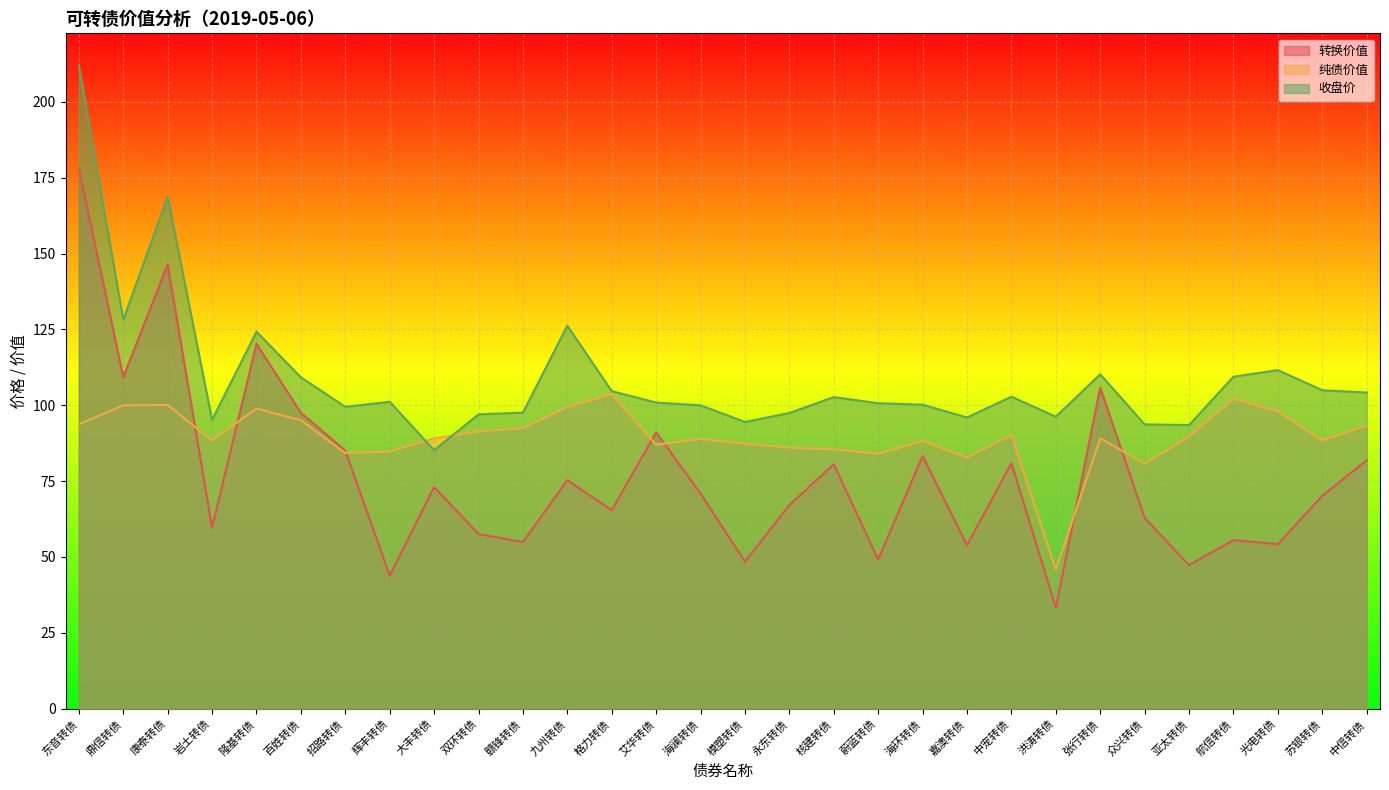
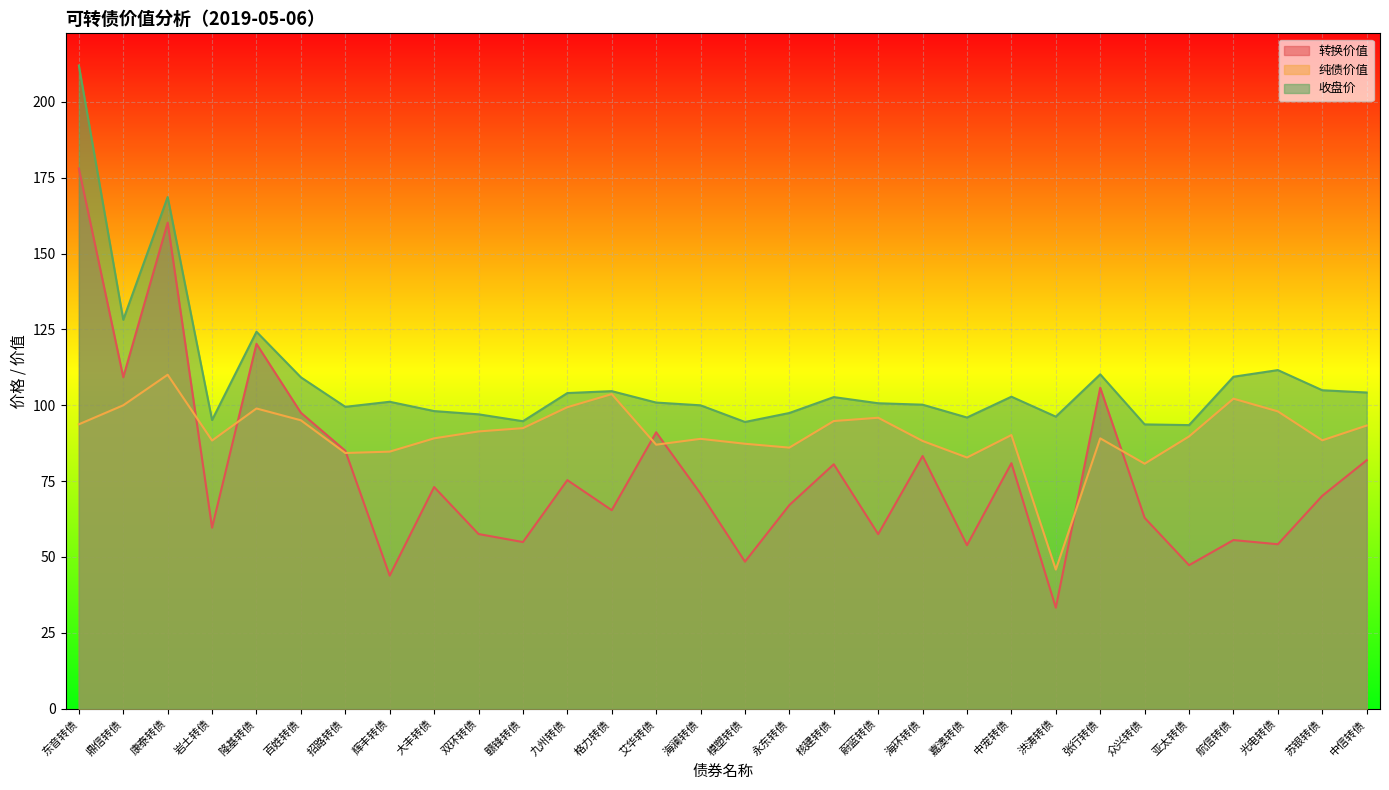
  {
    "转换价值": {
      "东音转债": 178,
      "鼎信转债": 109,
-     "康泰转债": 146,
+     "康泰转债": 160,
      "岩土转债": 60,
      "隆基转债": 120,
      "百姓转债": 98,
      "辉丰转债": 44,
      "大丰转债": 73,
      "双环转债": 58,
      "赣锋转债": 55,
      "九州转债": 75,
      "格力转债": 65,
      "艾华转债": 91,
      "海澜转债": 71,
      "模塑转债": 48,
      "永东转债": 67,
      "核建转债": 81,
-     "蔚蓝转债": 49,
+     "蔚蓝转债": 58,
      "海环转债": 83,
      "嘉澳转债": 54,
      "中宠转债": 81,
      "洪涛转债": 33,
      "张行转债": 106,
      "众兴转债": 63,
      "亚太转债": 47,
      "航信转债": 56,
      "光电转债": 54,
      "苏银转债": 70,
      "中信转债": 82
    },
    "纯债价值": {
      "东音转债": 94,
      "鼎信转债": 100,
-     "康泰转债": 100,
+     "康泰转债": 110,
      "岩土转债": 88,
      "隆基转债": 99,
      "百姓转债": 95,
      "辉丰转债": 85,
      "大丰转债": 89,
      "双环转债": 91,
      "赣锋转债": 92,
      "九州转债": 99,
      "格力转债": 104,
      "艾华转债": 87,
      "海澜转债": 89,
      "模塑转债": 87,
      "永东转债": 86,
-     "核建转债": 85,
-     "蔚蓝转债": 84,
+     "核建转债": 95,
+     "蔚蓝转债": 96,
      "海环转债": 88,
      "嘉澳转债": 83,
      "中宠转债": 90,
      "洪涛转债": 46,
      "张行转债": 89,
      "众兴转债": 81,
      "亚太转债": 90,
      "航信转债": 102,
      "光电转债": 98,
      "苏银转债": 88,
      "中信转债": 93
    },
    "收盘价": {
      "东音转债": 212,
      "鼎信转债": 128,
      "康泰转债": 169,
      "岩土转债": 95,
      "隆基转债": 124,
      "百姓转债": 109,
      "招路转债": 99,
      "辉丰转债": 101,
-     "大丰转债": 85,
+     "大丰转债": 98,
      "双环转债": 97,
-     "赣锋转债": 98,
-     "九州转债": 126,
+     "赣锋转债": 95,
+     "九州转债": 104,
      "格力转债": 105,
      "艾华转债": 101,
      "海澜转债": 100,
      "模塑转债": 95,
      "永东转债": 97,
      "核建转债": 103,
      "蔚蓝转债": 101,
      "海环转债": 100,
      "嘉澳转债": 96,
      "中宠转债": 103,
      "洪涛转债": 96,
      "张行转债": 110,
      "众兴转债": 94,
      "亚太转债": 93,
      "航信转债": 109,
      "光电转债": 112,
      "苏银转债": 105,
      "中信转债": 104
    }
  }
